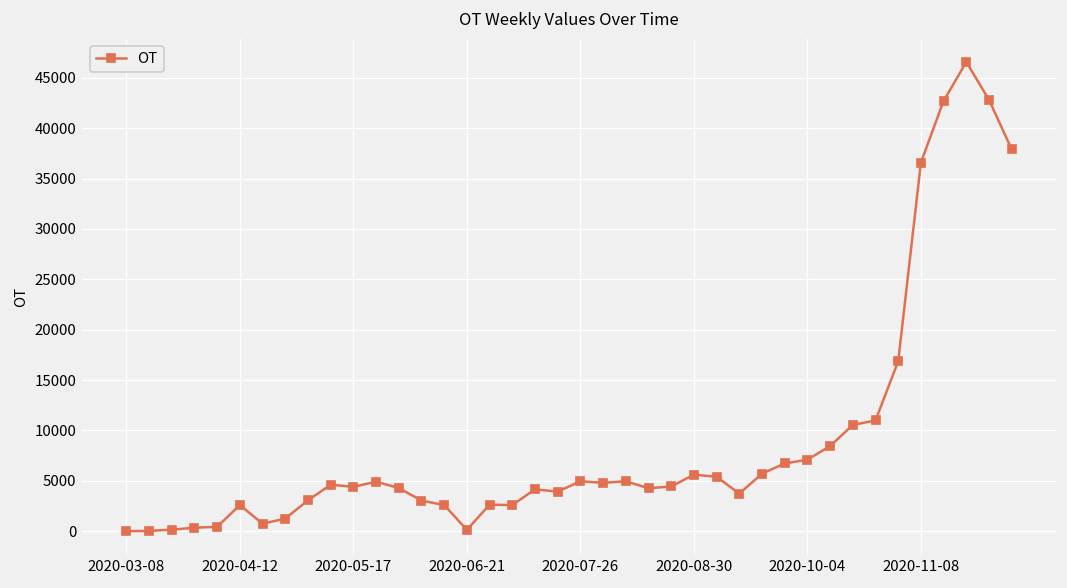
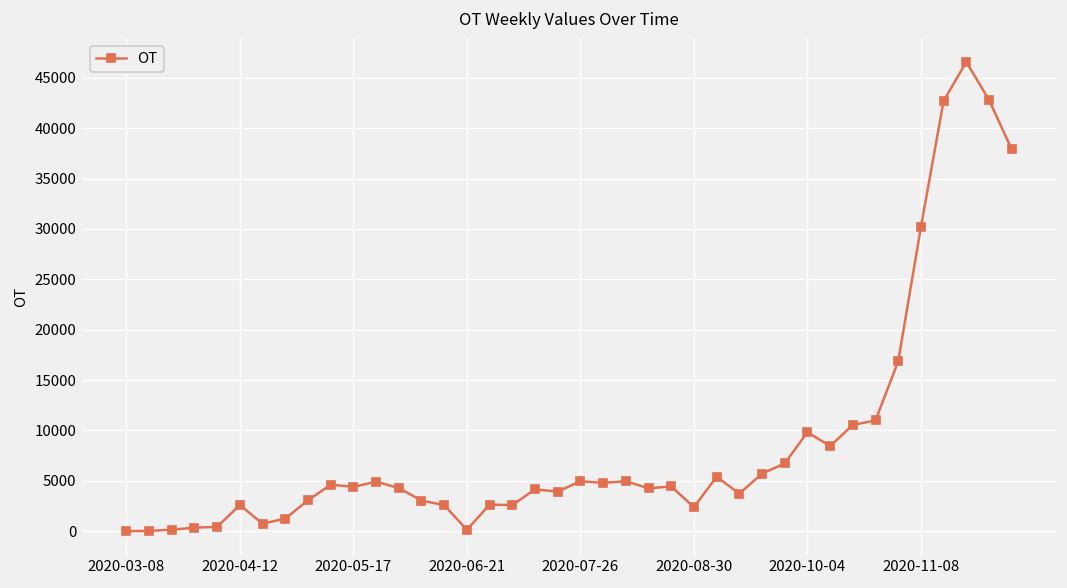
  {
    "2020-03-08": 0,
    "2020-04-12": 3000,
    "2020-05-17": 4000,
    "2020-06-21": 0,
    "2020-07-26": 5000,
-   "2020-08-30": 6000,
-   "2020-10-04": 7000,
-   "2020-11-08": 37000
+   "2020-08-30": 2000,
+   "2020-10-04": 10000,
+   "2020-11-08": 30000
  }
